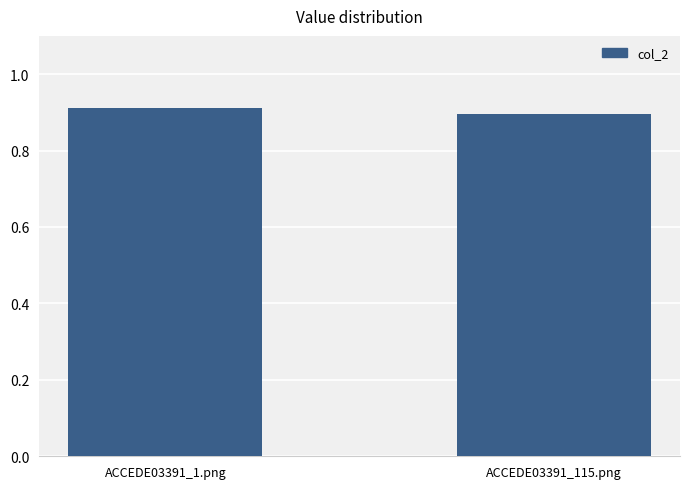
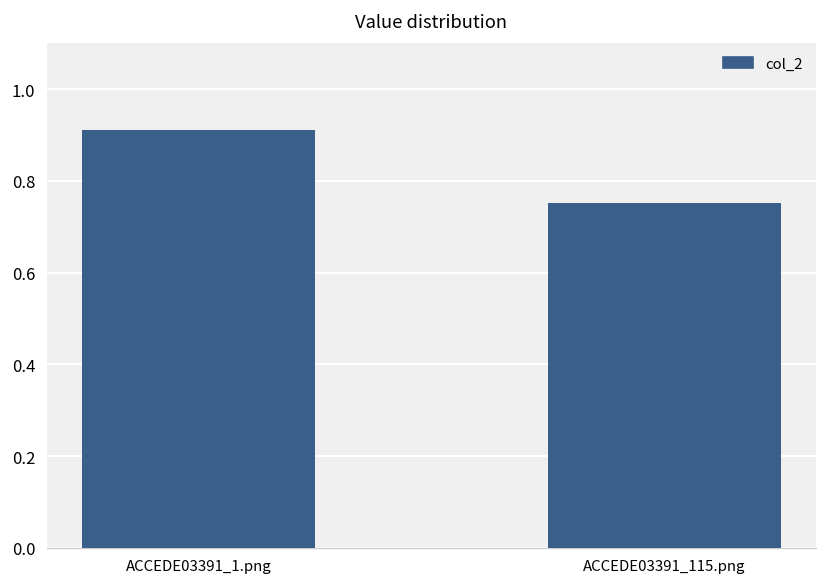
  {
    "ACCEDE03391_1.png": 0.91,
-   "ACCEDE03391_115.png": 0.90
+   "ACCEDE03391_115.png": 0.75
  }
